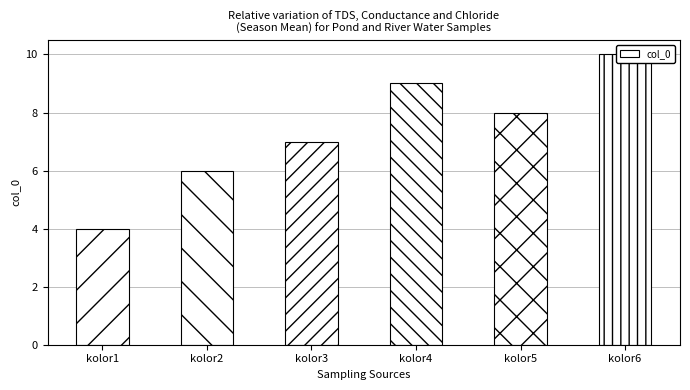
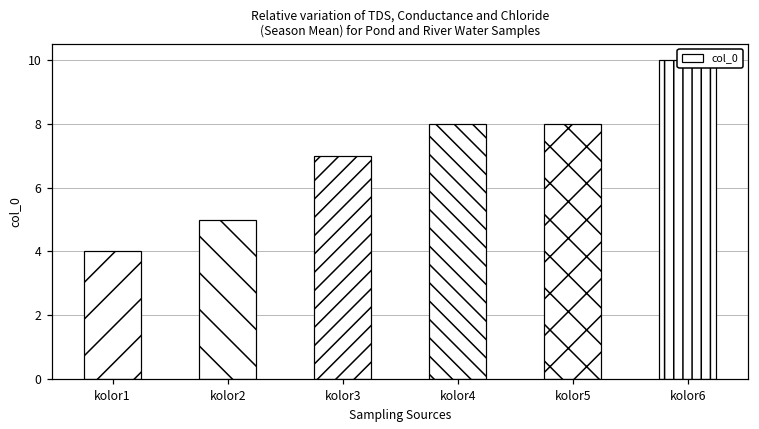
  {
    "kolor1": 4,
-   "kolor2": 6,
+   "kolor2": 5,
    "kolor3": 7,
-   "kolor4": 9,
+   "kolor4": 8,
    "kolor5": 8
  }
